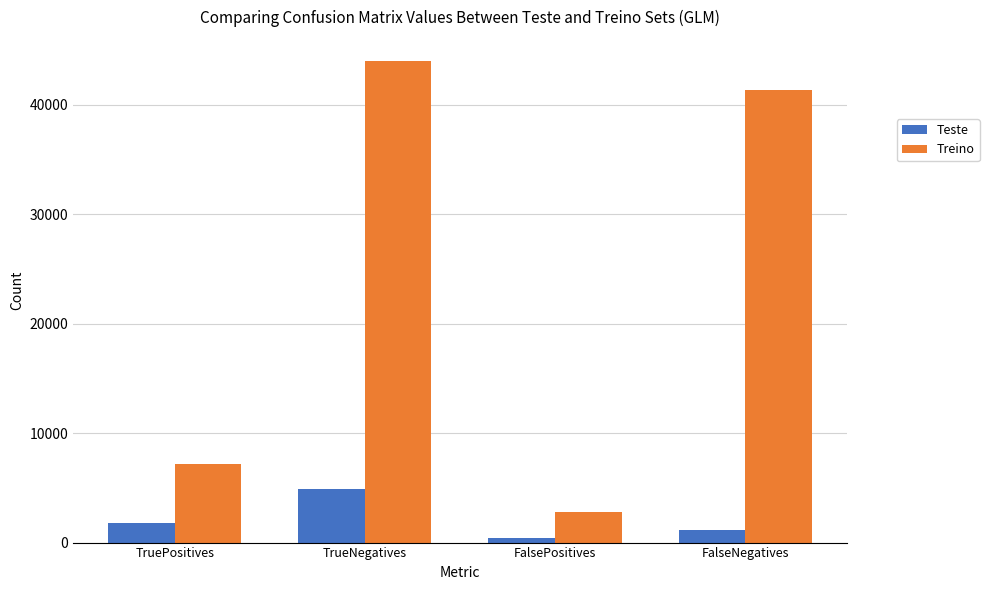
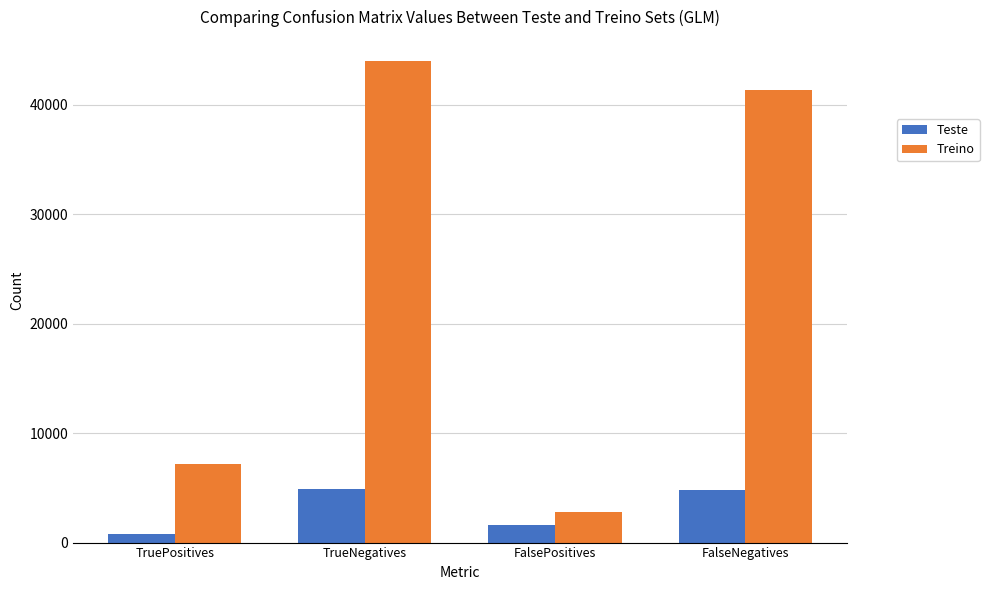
  {
    "Teste": {
-     "TruePositives": 1800,
+     "TruePositives": 800,
      "TrueNegatives": 4900,
-     "FalsePositives": 400,
-     "FalseNegatives": 1100
+     "FalsePositives": 1600,
+     "FalseNegatives": 4800
    },
    "Treino": {
      "TruePositives": 7200,
      "TrueNegatives": 44000,
      "FalsePositives": 2800,
      "FalseNegatives": 41400
    }
  }
